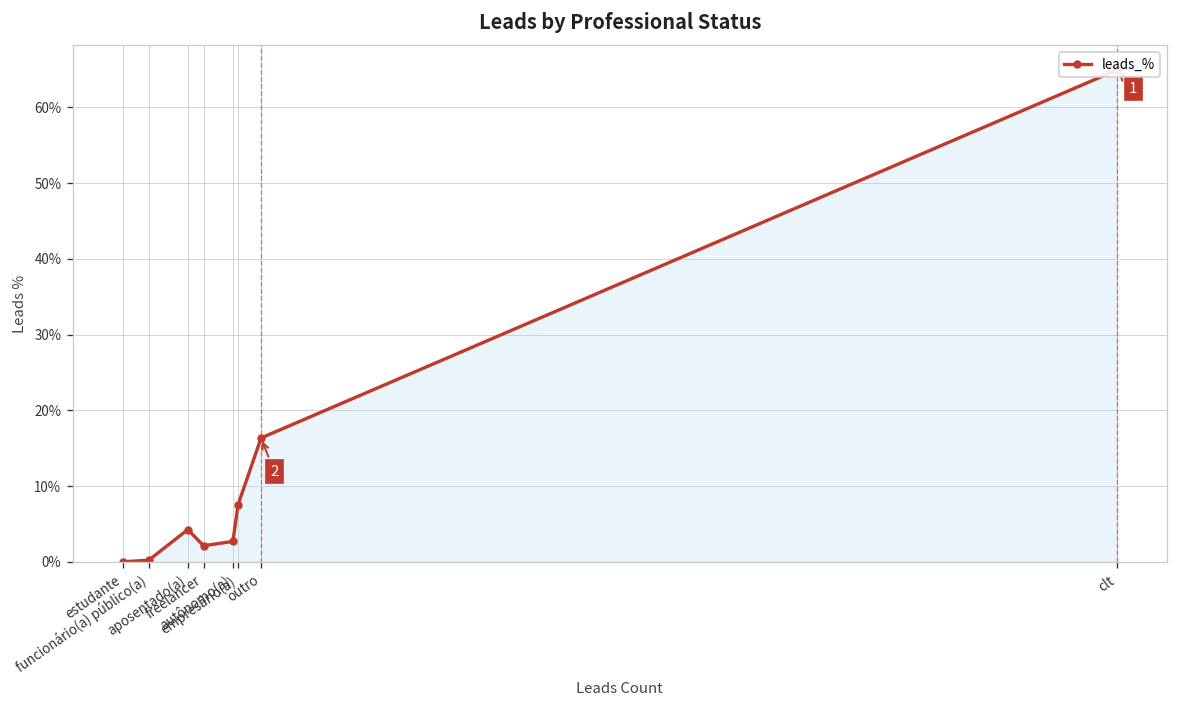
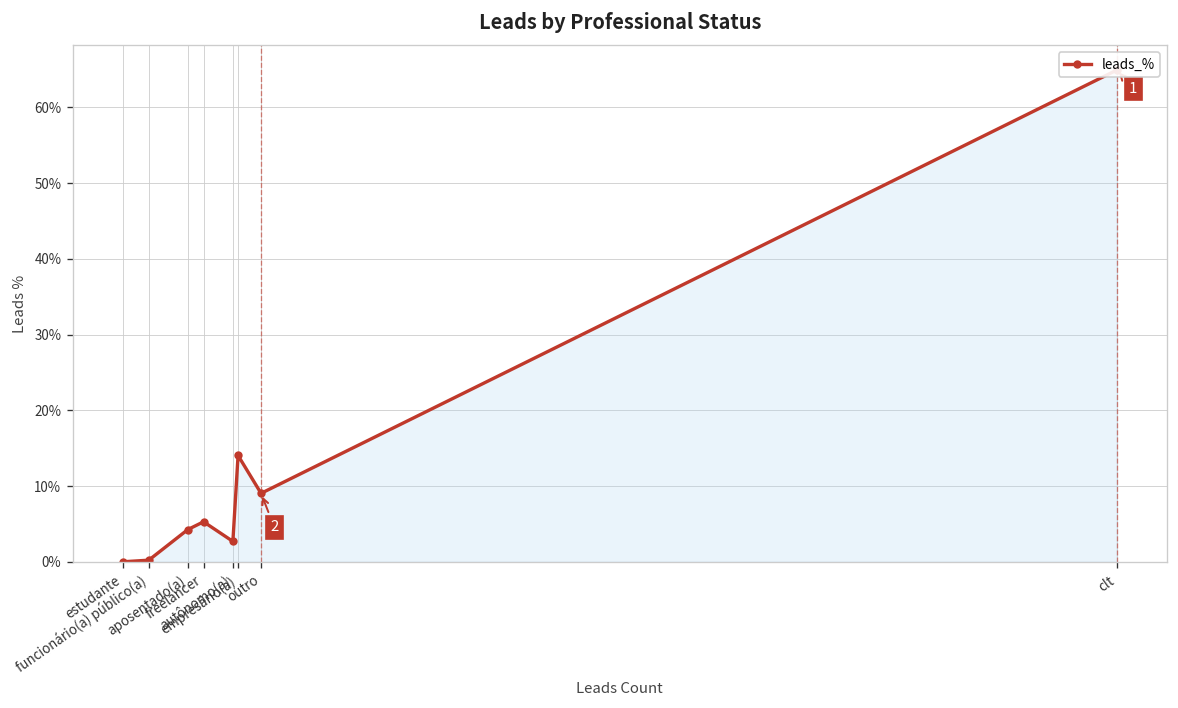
  {
    "estudante": "0%",
    "funcionário(a) público(a)": "0%",
    "aposentado(a)": "4%",
-   "freelancer": "2%",
+   "freelancer": "5%",
    "autônomo(a)": "3%",
-   "empresário(a)": "8%",
-   "outro": "16%"
+   "empresário(a)": "14%",
+   "outro": "9%"
  }
